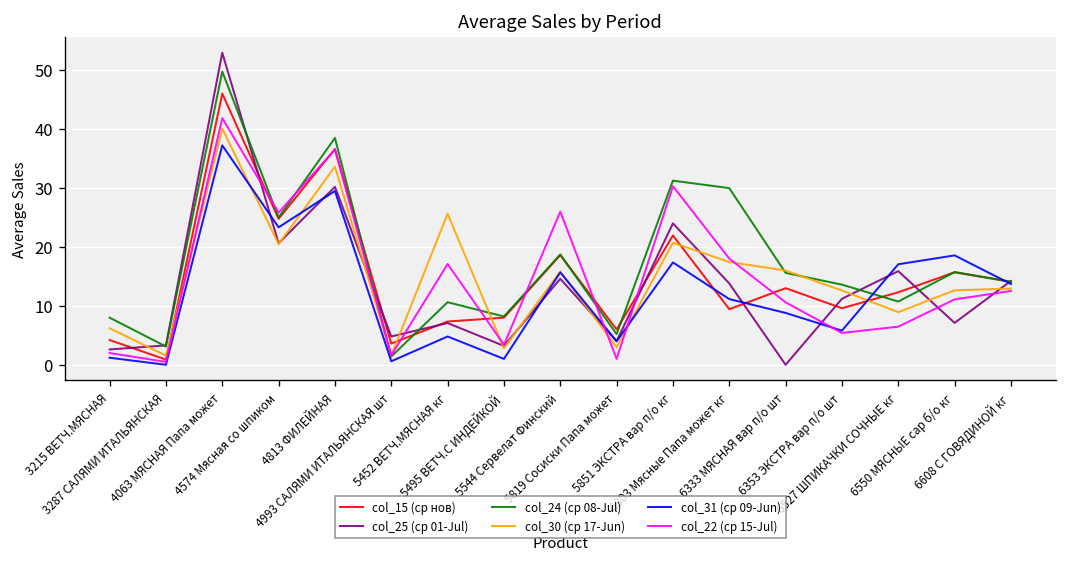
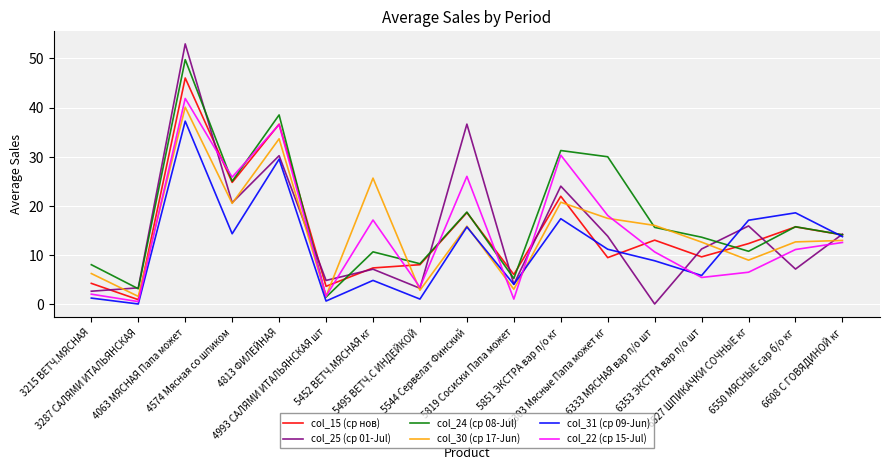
  {
    "col_15 (ср нов)": {
      "3215 ВЕТЧ.МЯСНАЯ": 4,
      "4063 МЯСНАЯ Папа может": 46,
      "4993 САЛЯМИ ИТАЛЬЯНСКАЯ шт": 4,
      "5819 Сосиски Папа может": 6,
      "5851 ЭКСТРА вар п/о кг": 22,
      "6303 Мясные Папа может кг": 9,
      "6333 МЯСНАЯ вар п/о шт": 13,
      "6353 ЭКСТРА вар п/о шт": 10,
      "6527 ШПИКАЧКИ СОЧНЫЕ кг": 12
    },
    "col_25 (ср 01-Jul)": {
      "3215 ВЕТЧ.МЯСНАЯ": 3,
      "4063 МЯСНАЯ Папа может": 53,
      "4813 ФИЛЕЙНАЯ": 30,
      "4993 САЛЯМИ ИТАЛЬЯНСКАЯ шт": 5,
-     "5544 Сервелат Финский": 15,
+     "5544 Сервелат Финский": 37,
      "5851 ЭКСТРА вар п/о кг": 24,
      "6303 Мясные Папа может кг": 14,
      "6333 МЯСНАЯ вар п/о шт": 0,
      "6353 ЭКСТРА вар п/о шт": 11,
      "6527 ШПИКАЧКИ СОЧНЫЕ кг": 16,
      "6550 МЯСНЫЕ сар б/о кг": 7
    },
    "col_24 (ср 08-Jul)": {
      "3215 ВЕТЧ.МЯСНАЯ": 8,
      "4063 МЯСНАЯ Папа может": 50,
      "4813 ФИЛЕЙНАЯ": 38,
      "5452 ВЕТЧ.МЯСНАЯ кг": 11,
      "5819 Сосиски Папа может": 5,
      "5851 ЭКСТРА вар п/о кг": 31,
      "6303 Мясные Папа может кг": 30,
      "6353 ЭКСТРА вар п/о шт": 14,
      "6527 ШПИКАЧКИ СОЧНЫЕ кг": 11
    },
    "col_30 (ср 17-Jun)": {
      "3215 ВЕТЧ.МЯСНАЯ": 6,
      "3287 САЛЯМИ ИТАЛЬЯНСКАЯ": 2,
      "4063 МЯСНАЯ Папа может": 40,
      "4813 ФИЛЕЙНАЯ": 34,
      "5452 ВЕТЧ.МЯСНАЯ кг": 26,
      "5819 Сосиски Папа может": 3,
      "5851 ЭКСТРА вар п/о кг": 21,
      "6303 Мясные Папа может кг": 17,
      "6353 ЭКСТРА вар п/о шт": 13,
      "6527 ШПИКАЧКИ СОЧНЫЕ кг": 9,
      "6550 МЯСНЫЕ сар б/о кг": 13
    },
    "col_31 (ср 09-Jun)": {
      "3215 ВЕТЧ.МЯСНАЯ": 1,
      "4063 МЯСНАЯ Папа может": 37,
-     "4574 Мясная со шпиком": 23,
+     "4574 Мясная со шпиком": 14,
      "4813 ФИЛЕЙНАЯ": 29,
      "4993 САЛЯМИ ИТАЛЬЯНСКАЯ шт": 1,
      "5452 ВЕТЧ.МЯСНАЯ кг": 5,
      "5495 ВЕТЧ.С ИНДЕЙКОЙ": 1,
      "5851 ЭКСТРА вар п/о кг": 17,
      "6303 Мясные Папа может кг": 11,
      "6333 МЯСНАЯ вар п/о шт": 9,
      "6527 ШПИКАЧКИ СОЧНЫЕ кг": 17,
      "6550 МЯСНЫЕ сар б/о кг": 19
    },
    "col_22 (ср 15-Jul)": {
      "3215 ВЕТЧ.МЯСНАЯ": 2,
      "4063 МЯСНАЯ Папа может": 42,
      "4574 Мясная со шпиком": 26,
      "5452 ВЕТЧ.МЯСНАЯ кг": 17,
      "5544 Сервелат Финский": 26,
      "5819 Сосиски Папа может": 1,
      "5851 ЭКСТРА вар п/о кг": 30,
      "6303 Мясные Папа может кг": 18,
      "6333 МЯСНАЯ вар п/о шт": 11,
      "6527 ШПИКАЧКИ СОЧНЫЕ кг": 6,
      "6550 МЯСНЫЕ сар б/о кг": 11
    }
  }
